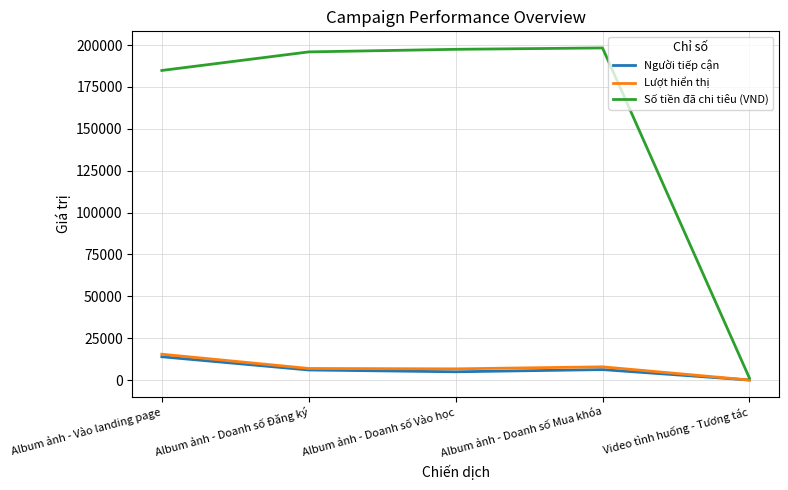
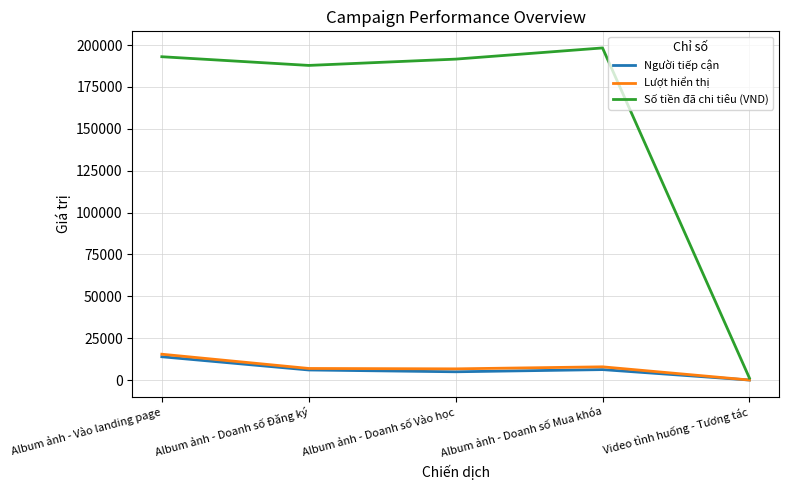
  {
    "Người tiếp cận": {
      "Album ảnh - Vào landing page": 14000,
      "Album ảnh - Doanh số Vào học": 5000,
      "Album ảnh - Doanh số Mua khóa": 6000
    },
    "Lượt hiển thị": {
      "Album ảnh - Vào landing page": 15000,
      "Album ảnh - Doanh số Vào học": 7000,
      "Album ảnh - Doanh số Mua khóa": 8000
    },
    "Số tiền đã chi tiêu (VND)": {
-     "Album ảnh - Vào landing page": 185000,
-     "Album ảnh - Doanh số Đăng ký": 196000,
-     "Album ảnh - Doanh số Vào học": 197000,
+     "Album ảnh - Vào landing page": 193000,
+     "Album ảnh - Doanh số Đăng ký": 188000,
+     "Album ảnh - Doanh số Vào học": 192000,
      "Album ảnh - Doanh số Mua khóa": 198000
    }
  }
